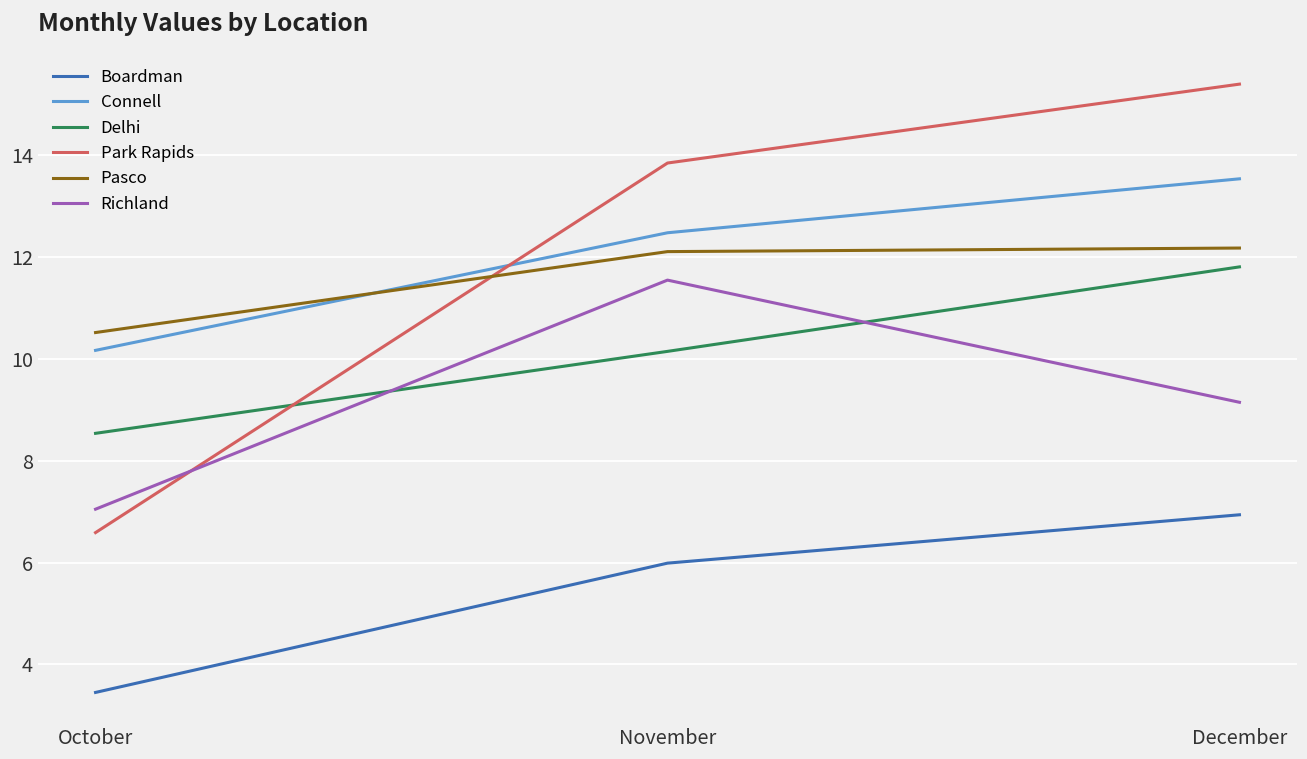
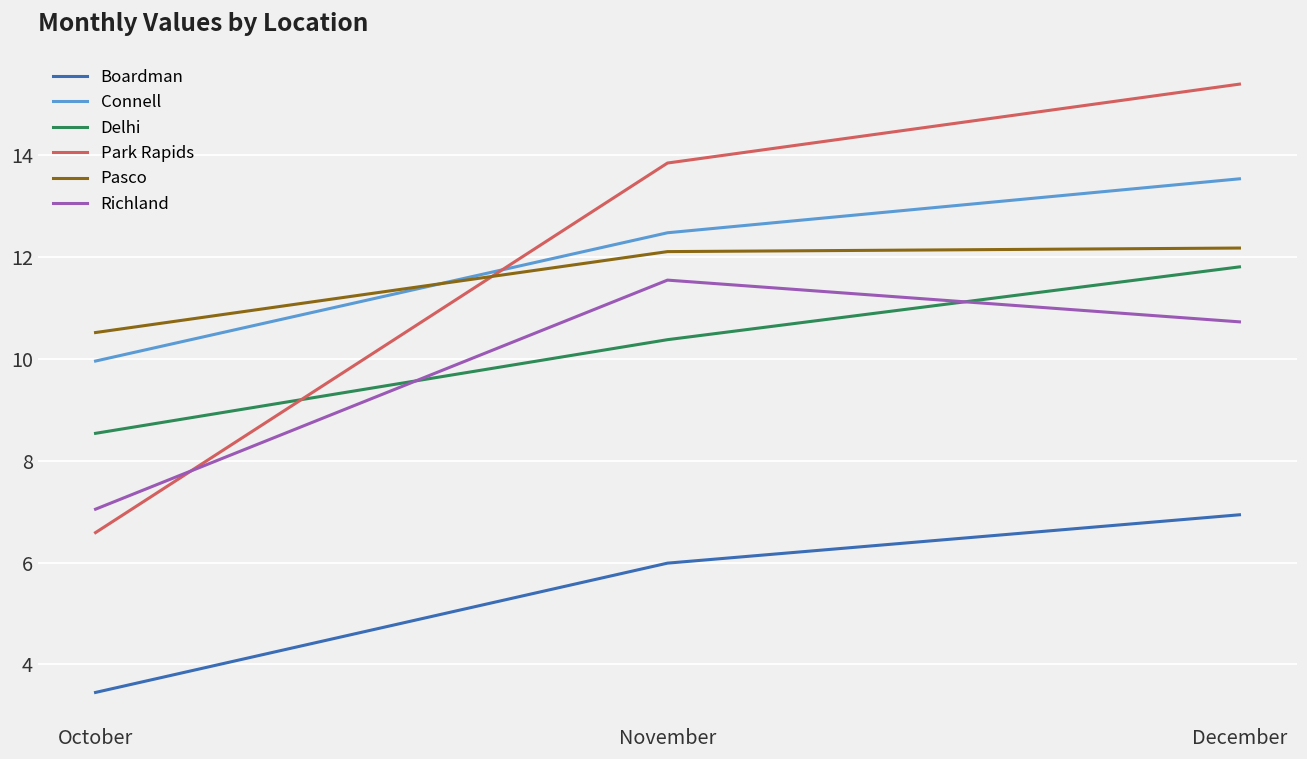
  {
    "Boardman": {
      "October": 3.5,
      "November": 6.0,
      "December": 6.9
    },
    "Connell": {
-     "October": 10.2,
+     "October": 10.0,
      "November": 12.5,
      "December": 13.5
    },
    "Delhi": {
      "October": 8.5,
-     "November": 10.2,
+     "November": 10.4,
      "December": 11.8
    },
    "Park Rapids": {
      "October": 6.6,
      "November": 13.9,
      "December": 15.4
    },
    "Pasco": {
      "October": 10.5,
      "November": 12.1,
      "December": 12.2
    },
    "Richland": {
      "October": 7.1,
      "November": 11.6,
-     "December": 9.2
+     "December": 10.7
    }
  }
